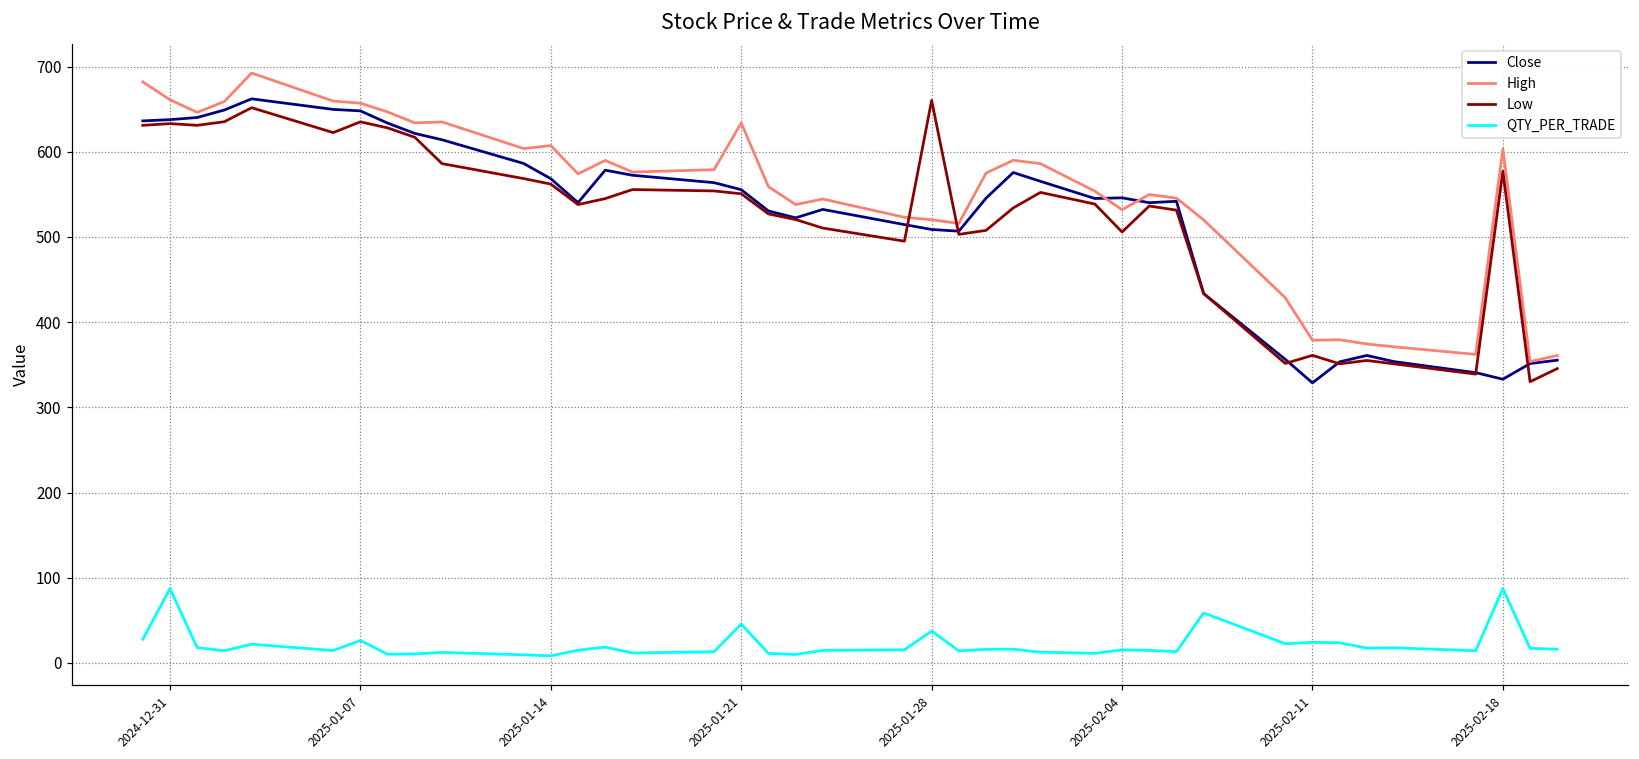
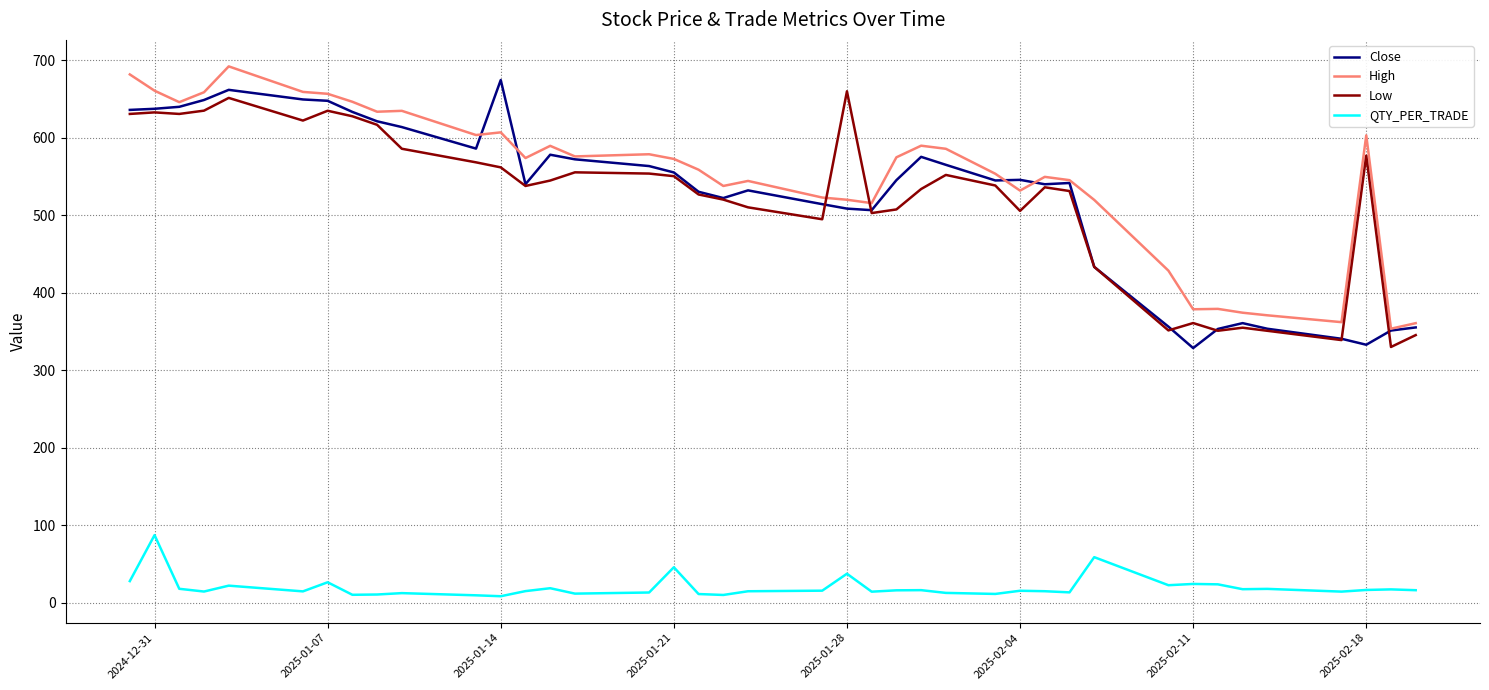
  {
    "Close": {
      "2024-12-31": 640,
      "2025-01-07": 650,
-     "2025-01-14": 570,
+     "2025-01-14": 670,
      "2025-01-21": 560,
      "2025-01-28": 510,
      "2025-02-04": 550,
      "2025-02-11": 330,
      "2025-02-18": 330
    },
    "High": {
      "2024-12-31": 660,
      "2025-01-07": 660,
      "2025-01-14": 610,
-     "2025-01-21": 630,
+     "2025-01-21": 570,
      "2025-01-28": 520,
      "2025-02-04": 530,
      "2025-02-11": 380,
      "2025-02-18": 600
    },
    "Low": {
      "2024-12-31": 630,
      "2025-01-07": 640,
      "2025-01-14": 560,
      "2025-01-21": 550,
      "2025-01-28": 660,
      "2025-02-04": 510,
      "2025-02-11": 360,
      "2025-02-18": 580
    },
    "QTY_PER_TRADE": {
      "2024-12-31": 90,
      "2025-01-07": 30,
      "2025-01-14": 10,
      "2025-01-21": 50,
      "2025-01-28": 40,
      "2025-02-04": 20,
      "2025-02-11": 20,
-     "2025-02-18": 90
+     "2025-02-18": 20
    }
  }
